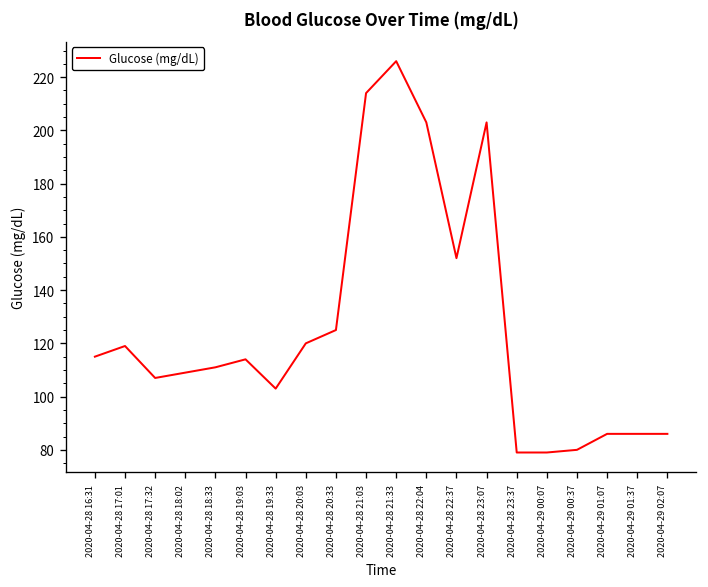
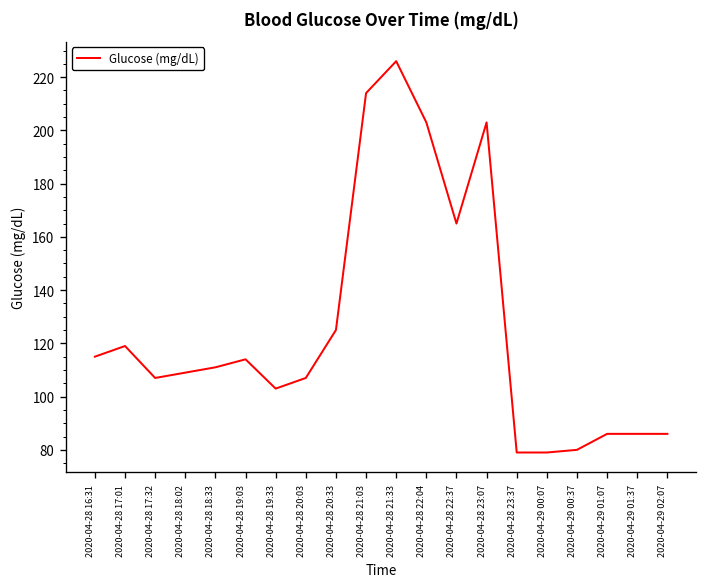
  {
    "2020-04-28 16:31": 115,
    "2020-04-28 17:01": 119,
    "2020-04-28 17:32": 107,
    "2020-04-28 18:02": 109,
    "2020-04-28 18:33": 111,
    "2020-04-28 19:03": 114,
    "2020-04-28 19:33": 103,
-   "2020-04-28 20:03": 120,
+   "2020-04-28 20:03": 107,
    "2020-04-28 20:33": 125,
    "2020-04-28 21:03": 214,
    "2020-04-28 21:33": 226,
    "2020-04-28 22:04": 203,
-   "2020-04-28 22:37": 152,
+   "2020-04-28 22:37": 165,
    "2020-04-28 23:07": 203,
    "2020-04-28 23:37": 79,
    "2020-04-29 00:07": 79,
    "2020-04-29 00:37": 80,
    "2020-04-29 01:07": 86,
    "2020-04-29 01:37": 86,
    "2020-04-29 02:07": 86
  }
